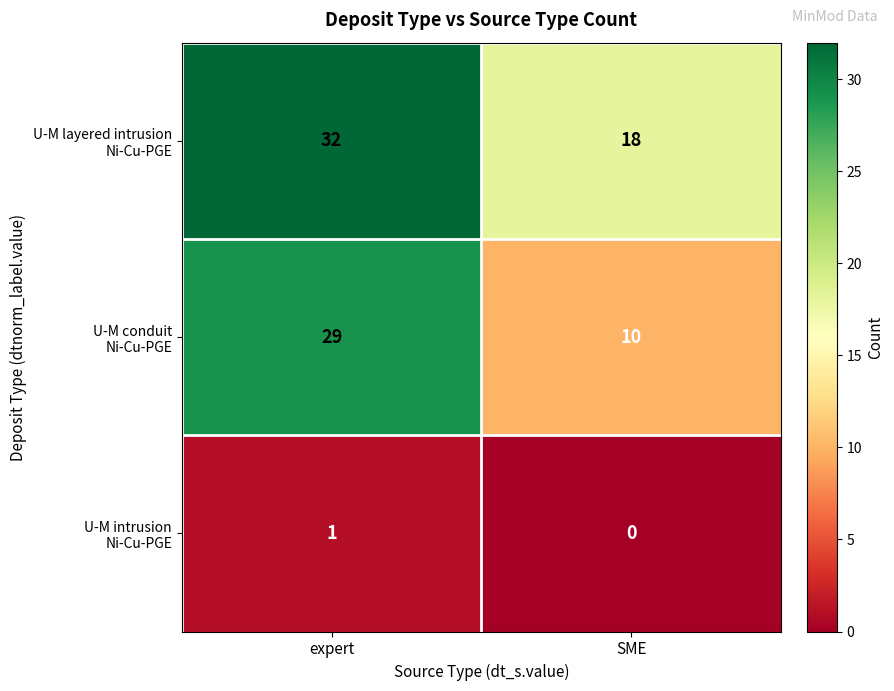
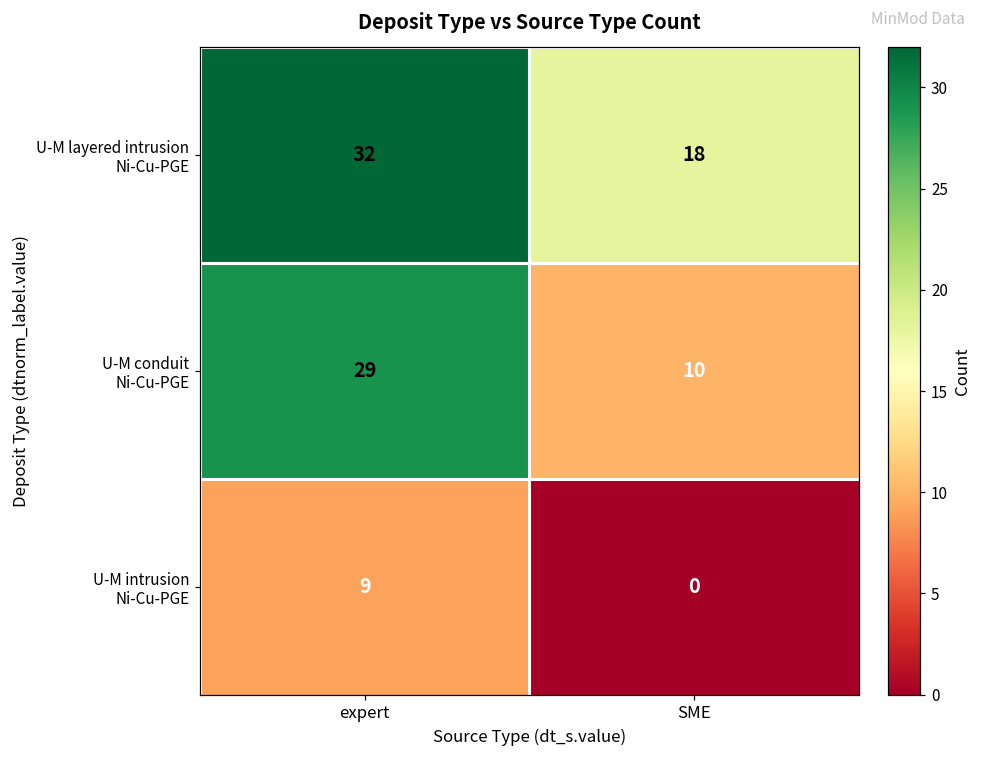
  {
    "U-M layered intrusion Ni-Cu-PGE": {
      "expert": 32,
      "SME": 18
    },
    "U-M conduit Ni-Cu-PGE": {
      "expert": 29,
      "SME": 10
    },
    "U-M intrusion Ni-Cu-PGE": {
-     "expert": 1,
+     "expert": 9,
      "SME": 0
    }
  }
